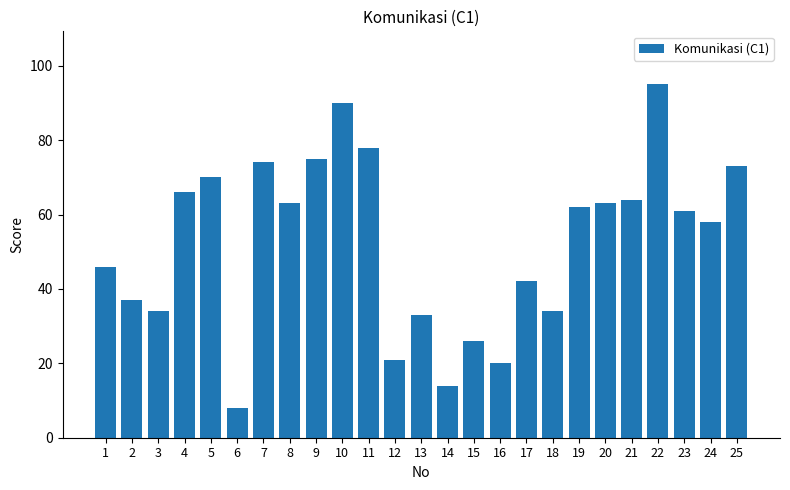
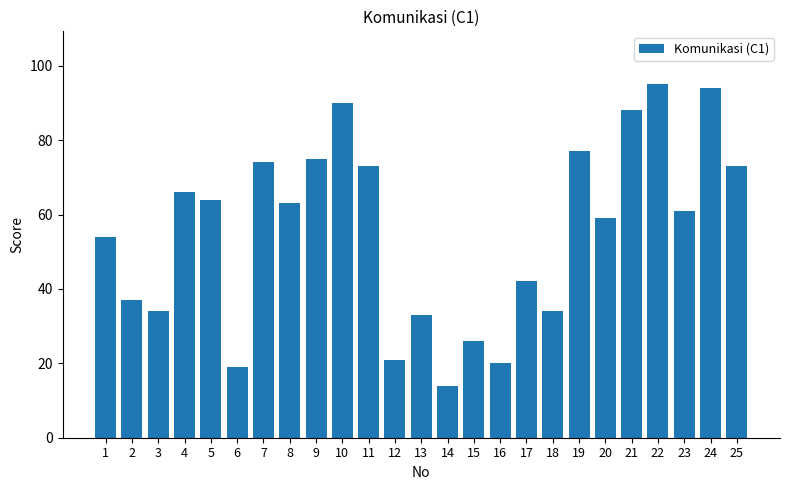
  {
-   "1": 46,
+   "1": 54,
    "2": 37,
    "3": 34,
    "4": 66,
-   "5": 70,
-   "6": 8,
+   "5": 64,
+   "6": 19,
    "7": 74,
    "8": 63,
    "9": 75,
    "10": 90,
-   "11": 78,
+   "11": 73,
    "12": 21,
    "13": 33,
    "14": 14,
    "15": 26,
    "16": 20,
    "17": 42,
    "18": 34,
-   "19": 62,
-   "20": 63,
-   "21": 64,
+   "19": 77,
+   "20": 59,
+   "21": 88,
    "22": 95,
    "23": 61,
-   "24": 58,
+   "24": 94,
    "25": 73
  }
